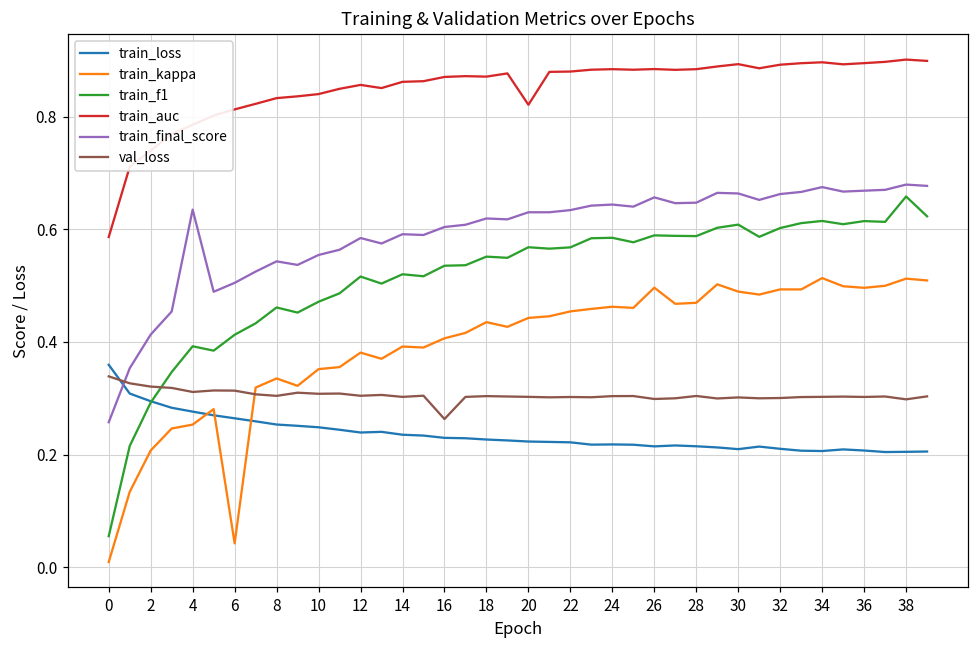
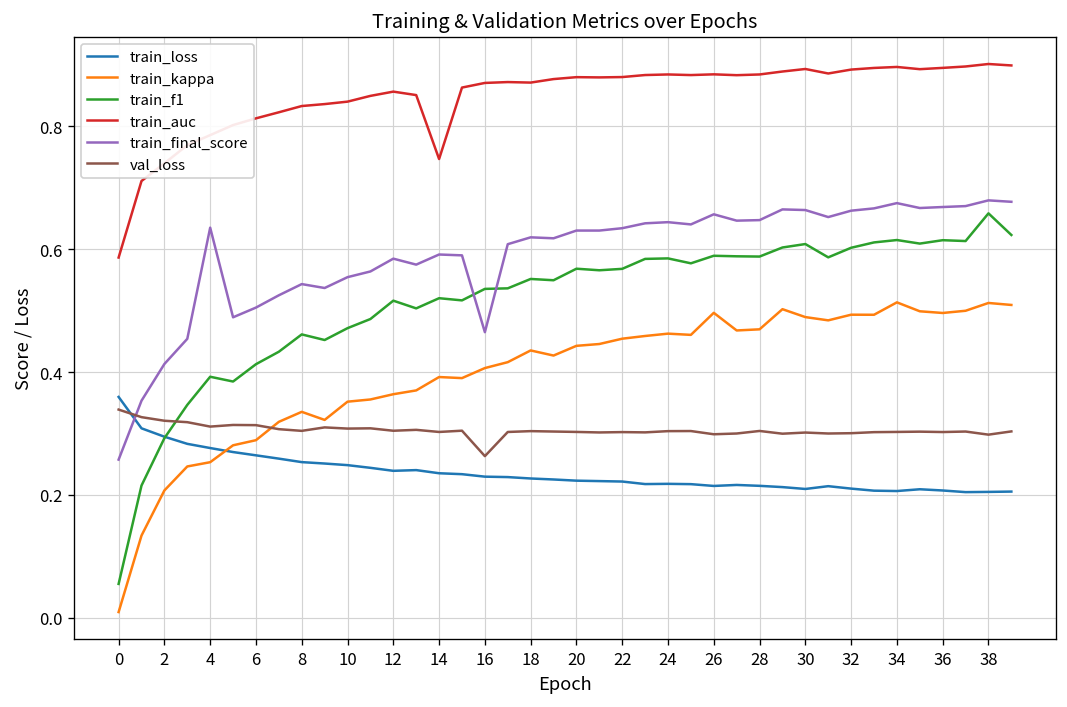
  {
    "train_loss": {
      "0": 0.36,
      "4": 0.28,
      "6": 0.26,
      "8": 0.25,
      "10": 0.25,
      "12": 0.24,
      "14": 0.24,
      "16": 0.23,
      "18": 0.23,
      "20": 0.22,
      "22": 0.22,
      "24": 0.22,
      "26": 0.21,
      "28": 0.21,
      "30": 0.21,
      "32": 0.21,
      "34": 0.21,
      "36": 0.21,
      "38": 0.20
    },
    "train_kappa": {
      "0": 0.01,
      "2": 0.21,
      "4": 0.25,
-     "6": 0.04,
+     "6": 0.29,
      "8": 0.34,
      "10": 0.35,
-     "12": 0.38,
+     "12": 0.36,
      "14": 0.39,
      "16": 0.41,
      "18": 0.44,
      "20": 0.44,
      "22": 0.45,
      "24": 0.46,
      "26": 0.50,
      "28": 0.47,
      "30": 0.49,
      "32": 0.49,
      "34": 0.51,
      "36": 0.50,
      "38": 0.51
    },
    "train_f1": {
      "0": 0.05,
      "4": 0.39,
      "6": 0.41,
      "8": 0.46,
      "10": 0.47,
      "12": 0.52,
      "14": 0.52,
      "16": 0.54,
      "18": 0.55,
      "20": 0.57,
      "22": 0.57,
      "24": 0.59,
      "26": 0.59,
      "28": 0.59,
      "30": 0.61,
      "32": 0.60,
      "34": 0.62,
      "36": 0.61,
      "38": 0.66
    },
    "train_auc": {
      "0": 0.59,
      "6": 0.81,
      "8": 0.83,
      "10": 0.84,
      "12": 0.86,
-     "14": 0.86,
+     "14": 0.75,
      "16": 0.87,
      "18": 0.87,
-     "20": 0.82,
+     "20": 0.88,
      "22": 0.88,
      "24": 0.88,
      "26": 0.88,
      "28": 0.88,
      "30": 0.89,
      "32": 0.89,
      "34": 0.90,
      "36": 0.90,
      "38": 0.90
    },
    "train_final_score": {
      "0": 0.26,
      "2": 0.41,
      "4": 0.64,
      "6": 0.51,
      "8": 0.54,
      "10": 0.55,
      "12": 0.58,
      "14": 0.59,
-     "16": 0.60,
+     "16": 0.46,
      "18": 0.62,
      "20": 0.63,
      "22": 0.63,
      "24": 0.64,
      "26": 0.66,
      "28": 0.65,
      "30": 0.66,
      "32": 0.66,
      "34": 0.68,
      "36": 0.67,
      "38": 0.68
    },
    "val_loss": {
      "0": 0.34,
      "2": 0.32,
      "4": 0.31,
      "6": 0.31,
      "8": 0.30,
      "10": 0.31,
      "12": 0.30,
      "14": 0.30,
      "16": 0.26,
      "18": 0.30,
      "20": 0.30,
      "22": 0.30,
      "24": 0.30,
      "26": 0.30,
      "28": 0.30,
      "30": 0.30,
      "32": 0.30,
      "34": 0.30,
      "36": 0.30,
      "38": 0.30
    }
  }
